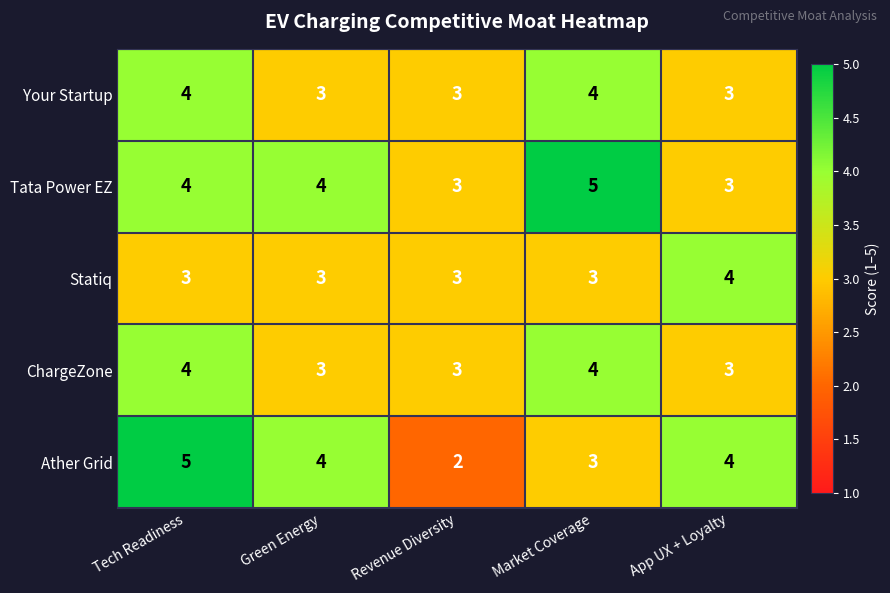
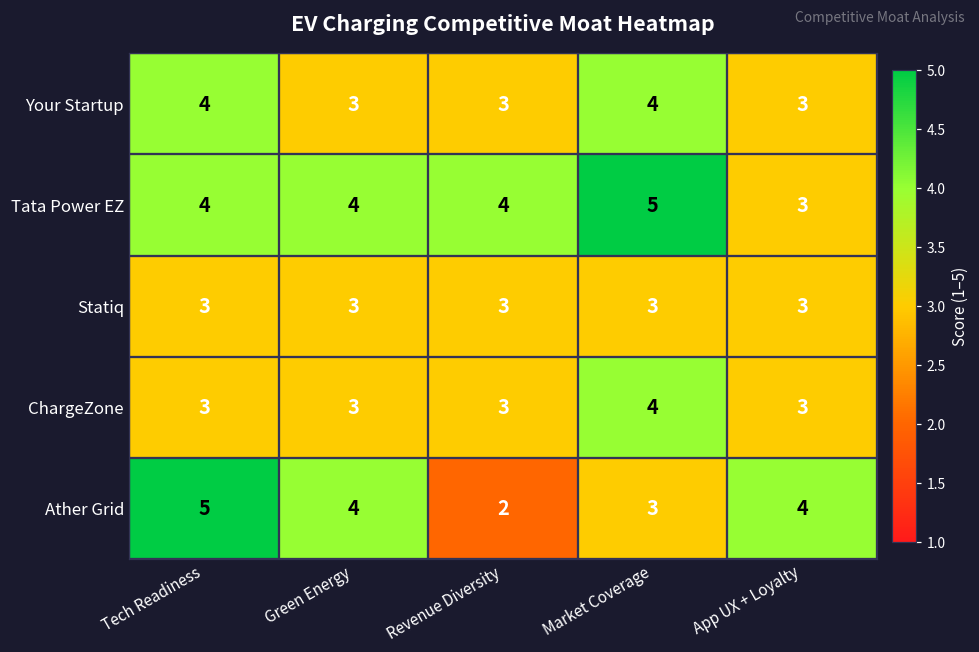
  {
    "Your Startup": {
      "Tech Readiness": 4,
      "Green Energy": 3,
      "Revenue Diversity": 3,
      "Market Coverage": 4,
      "App UX + Loyalty": 3
    },
    "Tata Power EZ": {
      "Tech Readiness": 4,
      "Green Energy": 4,
-     "Revenue Diversity": 3,
+     "Revenue Diversity": 4,
      "Market Coverage": 5,
      "App UX + Loyalty": 3
    },
    "Statiq": {
      "Tech Readiness": 3,
      "Green Energy": 3,
      "Revenue Diversity": 3,
      "Market Coverage": 3,
-     "App UX + Loyalty": 4
+     "App UX + Loyalty": 3
    },
    "ChargeZone": {
-     "Tech Readiness": 4,
+     "Tech Readiness": 3,
      "Green Energy": 3,
      "Revenue Diversity": 3,
      "Market Coverage": 4,
      "App UX + Loyalty": 3
    },
    "Ather Grid": {
      "Tech Readiness": 5,
      "Green Energy": 4,
      "Revenue Diversity": 2,
      "Market Coverage": 3,
      "App UX + Loyalty": 4
    }
  }
